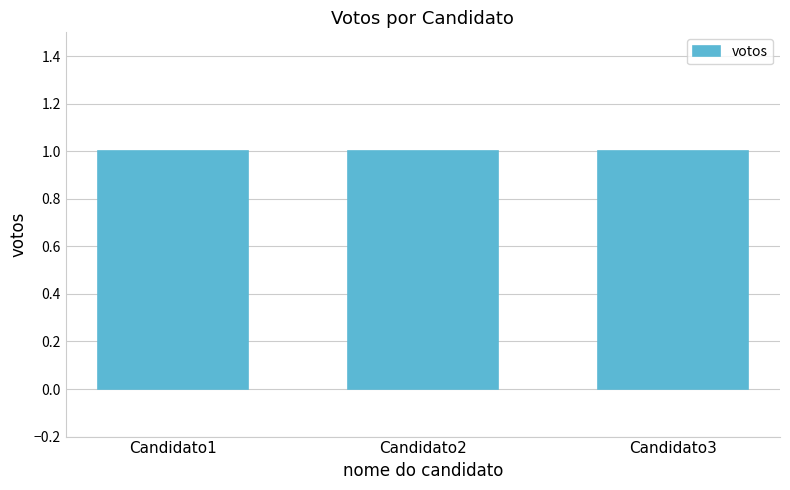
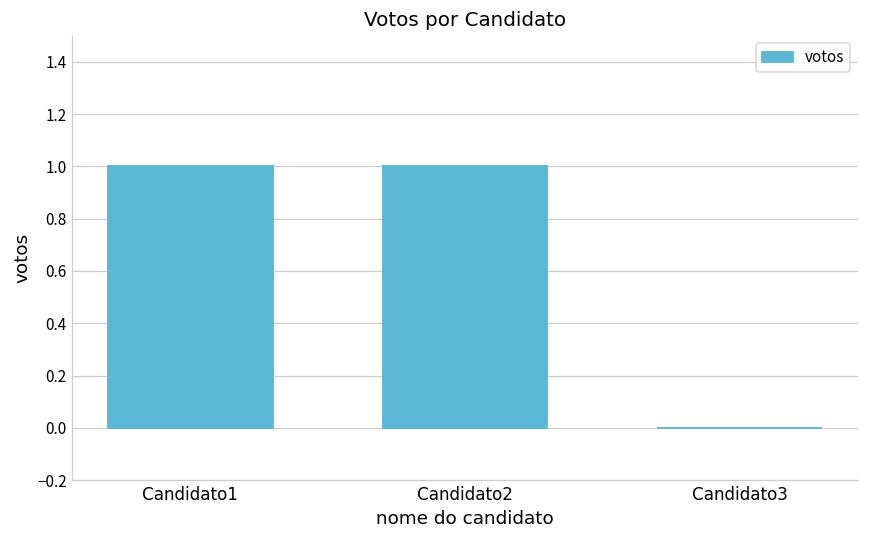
  {
    "Candidato1": 1,
    "Candidato2": 1,
-   "Candidato3": 1
+   "Candidato3": 0
  }
